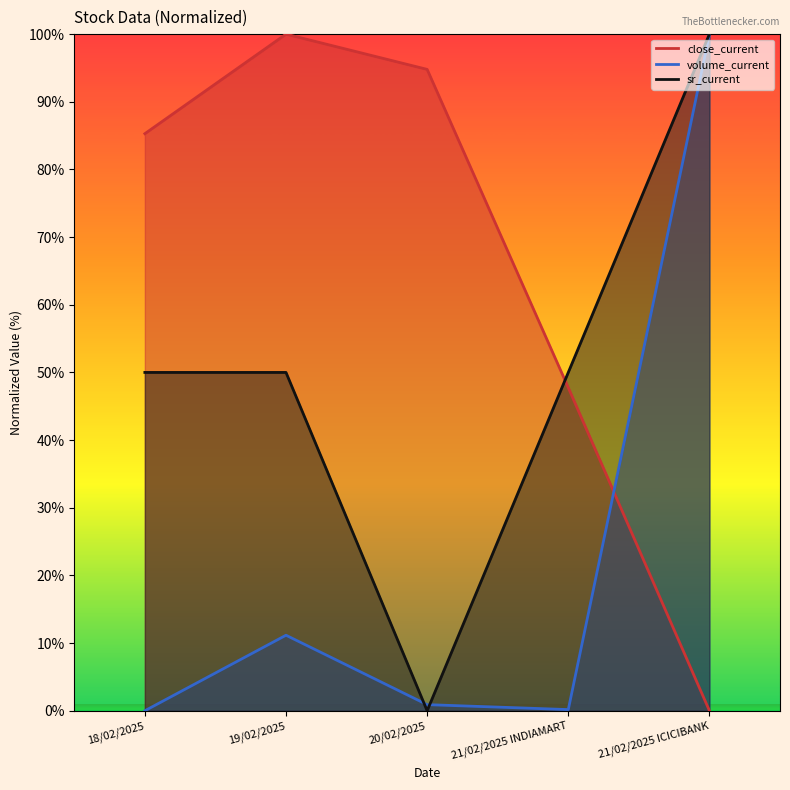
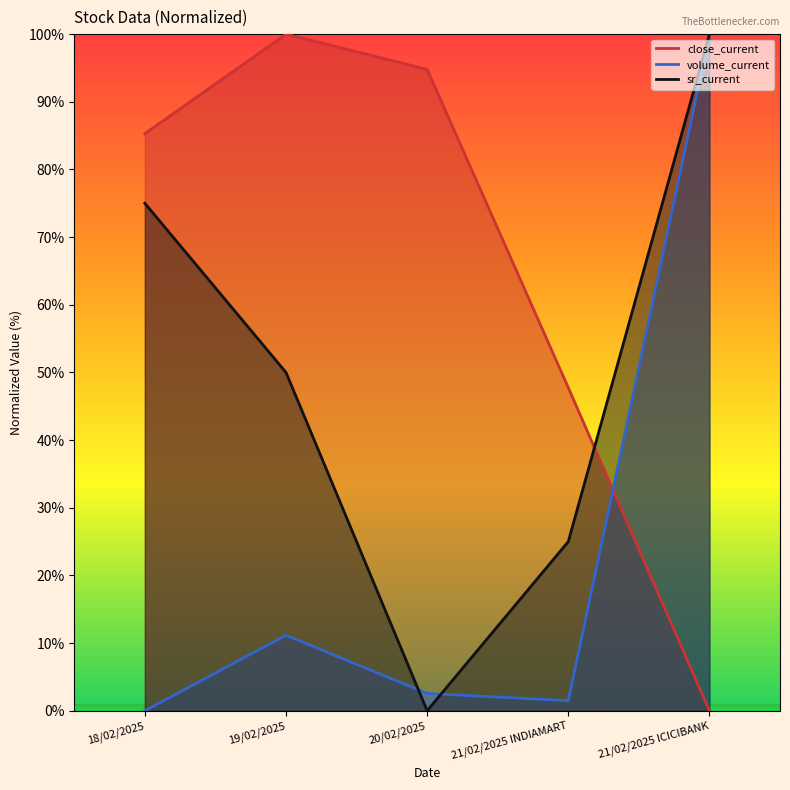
  {
    "close_current": {
      "18/02/2025": "85%",
      "19/02/2025": "100%",
      "20/02/2025": "95%",
      "21/02/2025 INDIAMART": "48%",
      "21/02/2025 ICICIBANK": "0%"
    },
    "volume_current": {
      "18/02/2025": "0%",
      "19/02/2025": "11%",
-     "20/02/2025": "1%",
-     "21/02/2025 INDIAMART": "0%"
+     "20/02/2025": "3%",
+     "21/02/2025 INDIAMART": "1%"
    },
    "sr_current": {
-     "18/02/2025": "50%",
+     "18/02/2025": "75%",
      "19/02/2025": "50%",
      "20/02/2025": "0%",
-     "21/02/2025 INDIAMART": "50%"
+     "21/02/2025 INDIAMART": "25%"
    }
  }
